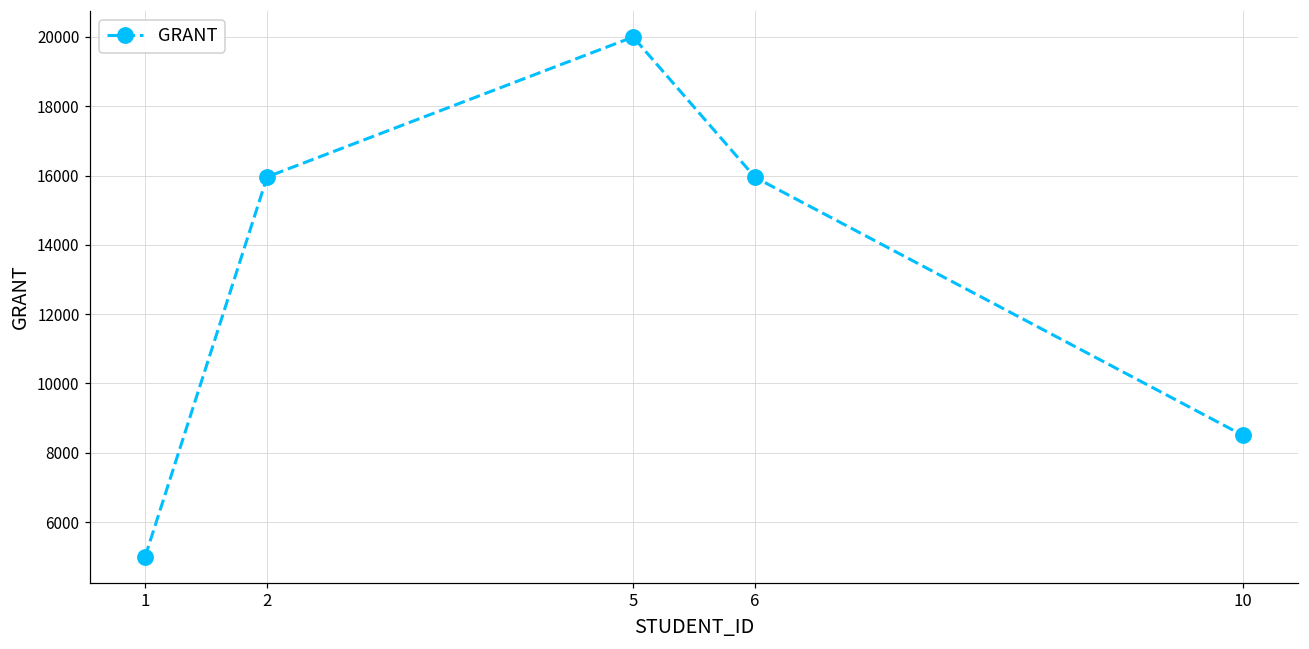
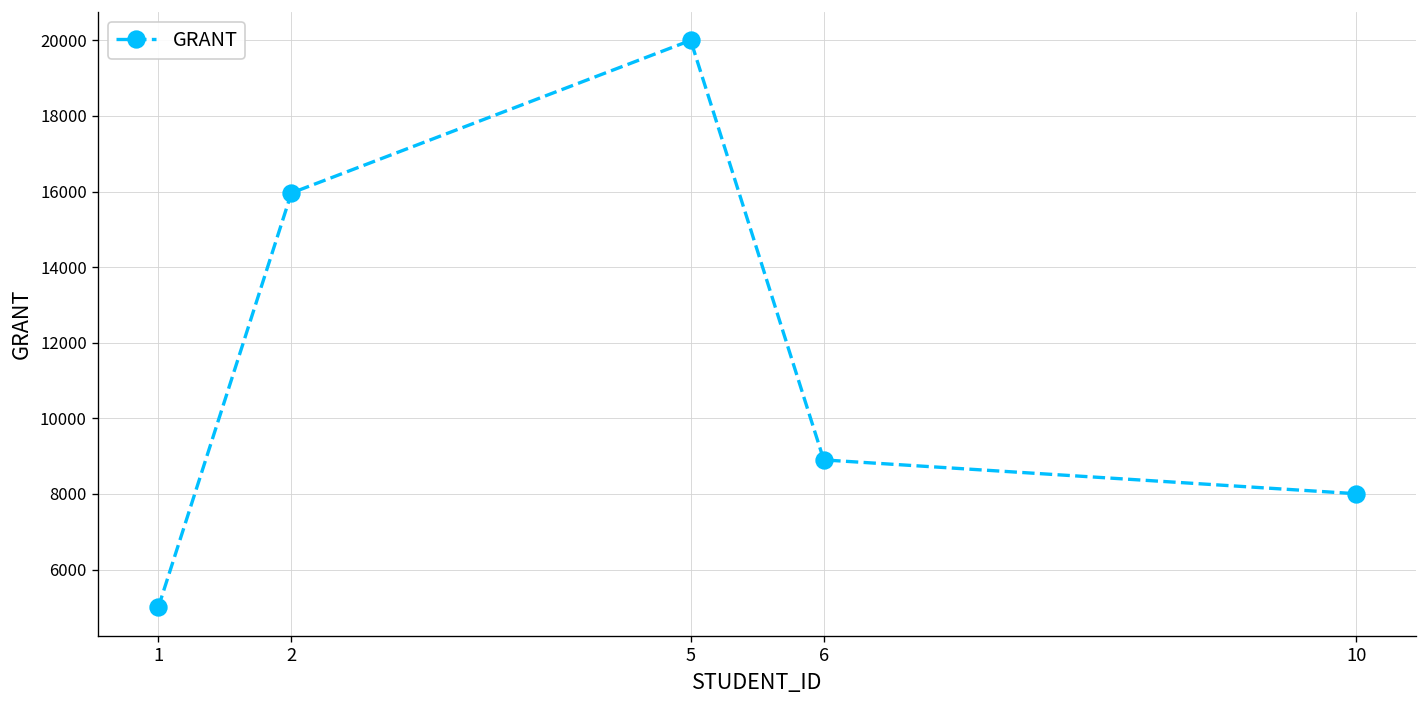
  {
    "1": 5000,
    "2": 16000,
    "5": 20000,
-   "6": 15900,
-   "10": 8500
+   "6": 8900,
+   "10": 8000
  }
